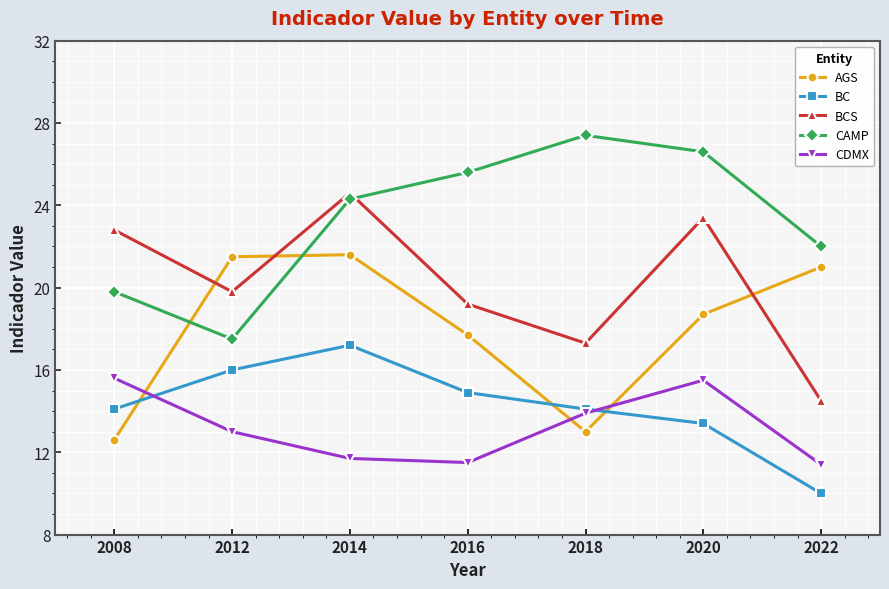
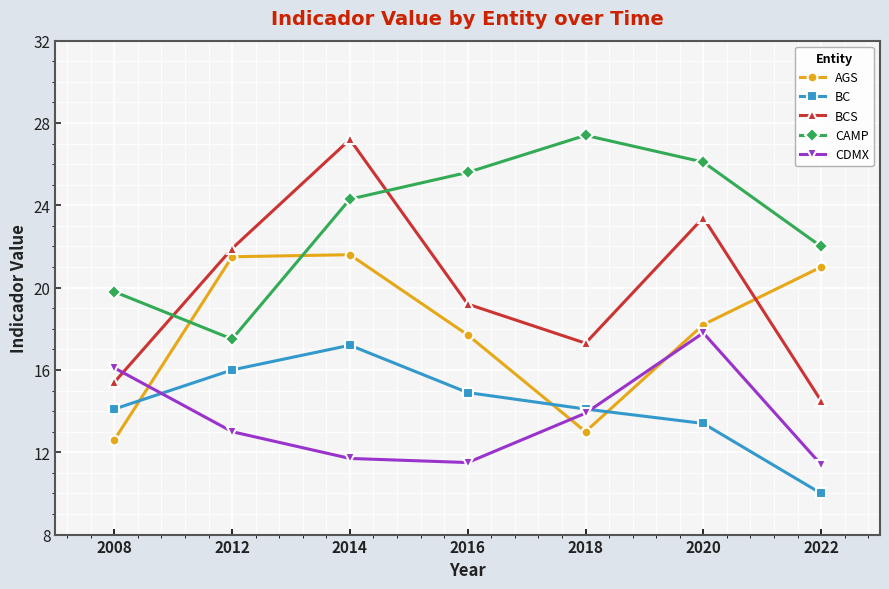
  {
    "AGS": {
      "2008": 12.6,
      "2012": 21.5,
      "2014": 21.6,
      "2016": 17.7,
      "2018": 13.0,
-     "2020": 18.7,
+     "2020": 18.2,
      "2022": 21.0
    },
    "BC": {
      "2008": 14.1,
      "2012": 16.0,
      "2014": 17.2,
      "2016": 14.9,
      "2018": 14.1,
      "2020": 13.4,
      "2022": 10.0
    },
    "BCS": {
-     "2008": 22.8,
-     "2012": 19.8,
-     "2014": 24.6,
+     "2008": 15.4,
+     "2012": 21.9,
+     "2014": 27.2,
      "2016": 19.2,
      "2018": 17.3,
      "2020": 23.4,
      "2022": 14.5
    },
    "CAMP": {
      "2008": 19.8,
      "2012": 17.5,
      "2014": 24.3,
      "2016": 25.6,
      "2018": 27.4,
-     "2020": 26.6,
+     "2020": 26.1,
      "2022": 22.0
    },
    "CDMX": {
-     "2008": 15.6,
+     "2008": 16.1,
      "2012": 13.0,
      "2014": 11.7,
      "2016": 11.5,
      "2018": 13.9,
-     "2020": 15.5,
+     "2020": 17.8,
      "2022": 11.4
    }
  }
